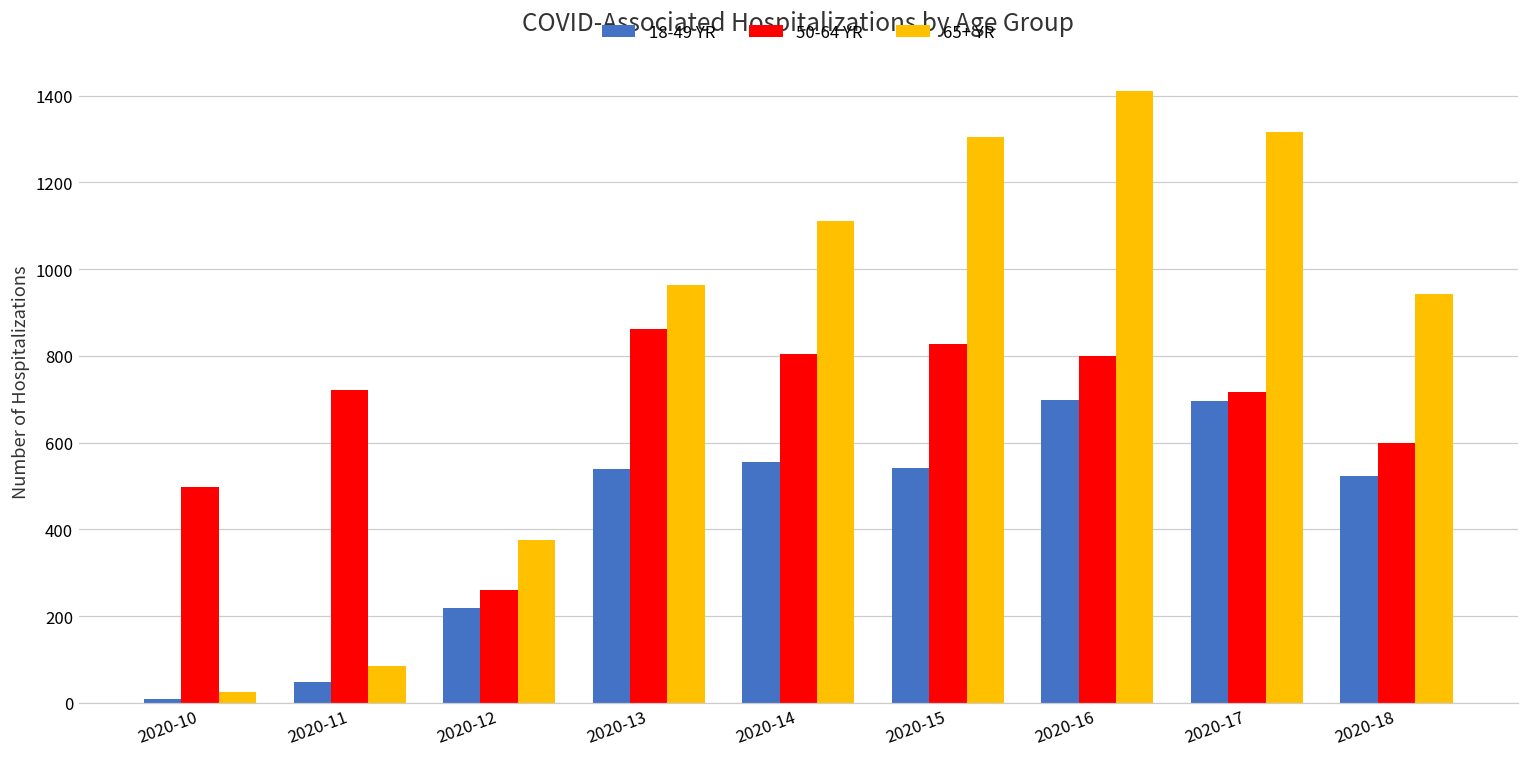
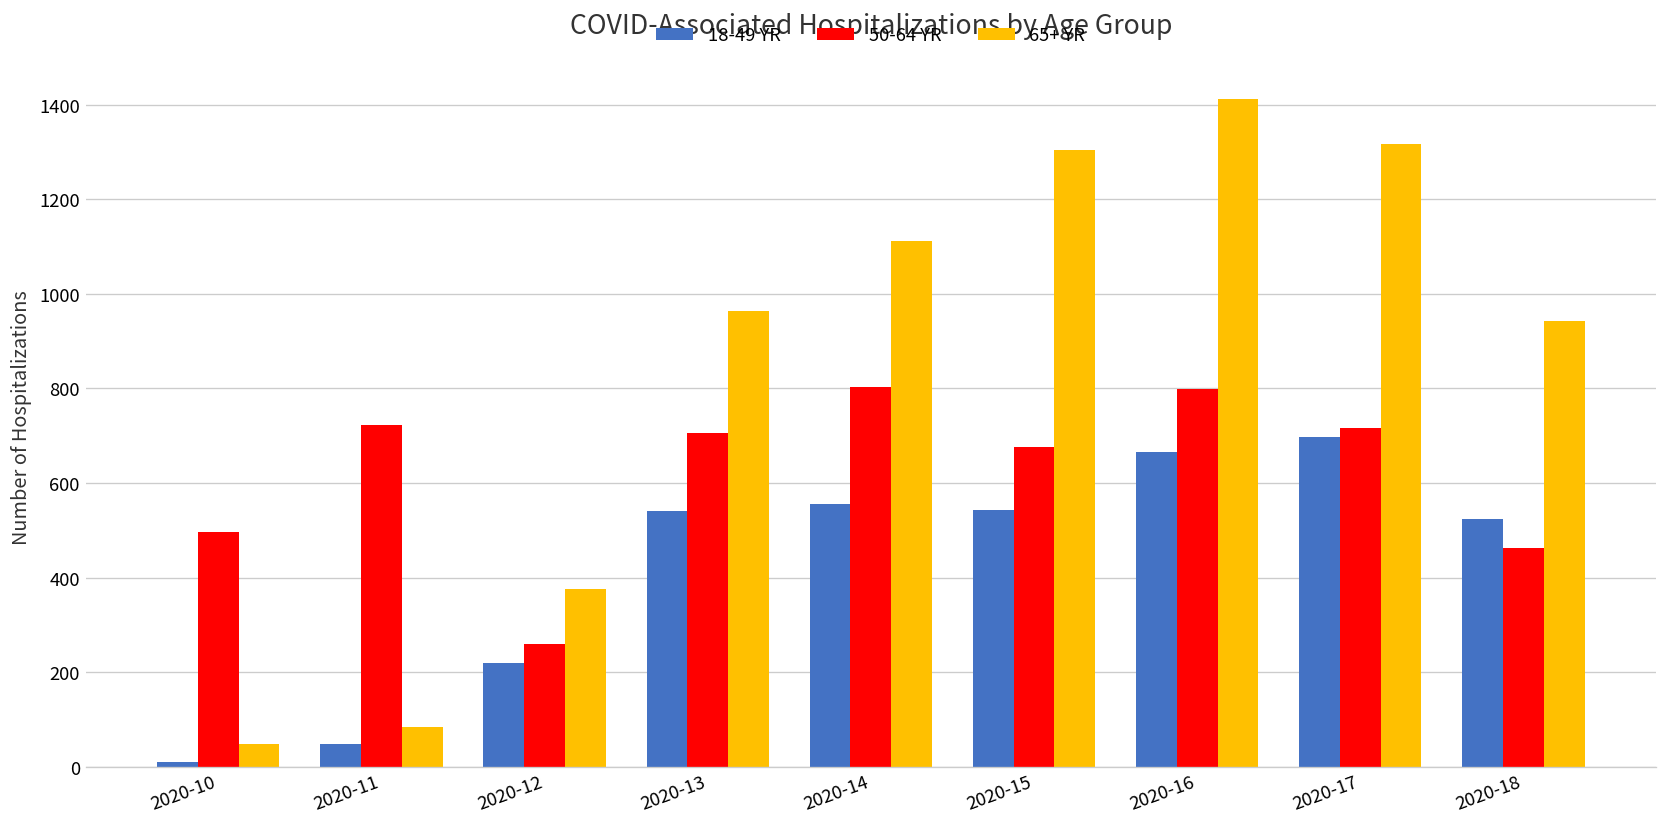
  {
    "18-49 YR": {
      "2020-10": 10,
      "2020-11": 50,
      "2020-12": 220,
      "2020-13": 540,
      "2020-14": 560,
      "2020-15": 540,
-     "2020-16": 700,
+     "2020-16": 670,
      "2020-17": 700,
      "2020-18": 520
    },
    "50-64 YR": {
      "2020-10": 500,
      "2020-11": 720,
      "2020-12": 260,
-     "2020-13": 860,
+     "2020-13": 710,
      "2020-14": 800,
-     "2020-15": 830,
+     "2020-15": 680,
      "2020-16": 800,
      "2020-17": 720,
-     "2020-18": 600
+     "2020-18": 460
    },
    "65+ YR": {
-     "2020-10": 30,
+     "2020-10": 50,
      "2020-11": 90,
      "2020-12": 380,
      "2020-13": 960,
      "2020-14": 1110,
      "2020-15": 1300,
      "2020-16": 1410,
      "2020-17": 1320,
      "2020-18": 940
    }
  }
